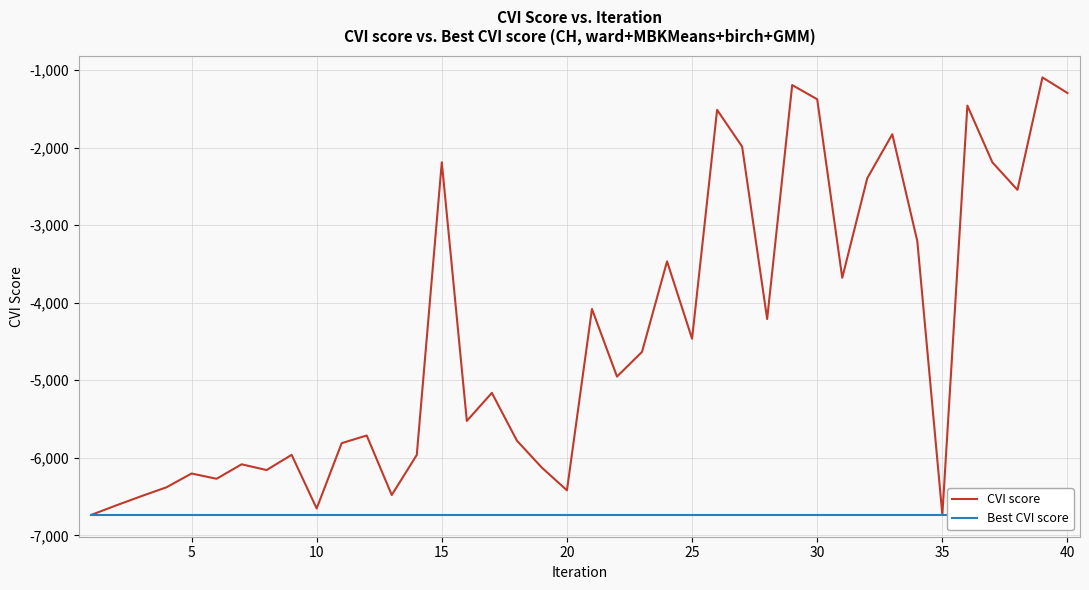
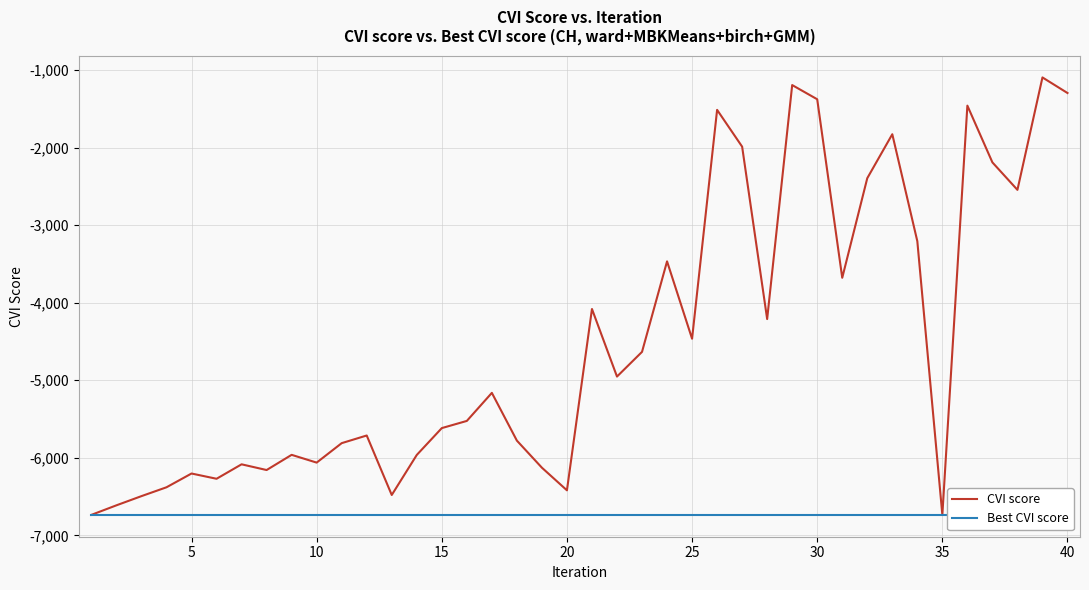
  {
    "CVI score": {
      "5": "-6,200",
-     "10": "-6,700",
-     "15": "-2,200",
+     "10": "-6,100",
+     "15": "-5,600",
      "20": "-6,400",
      "25": "-4,500",
      "30": "-1,400",
      "40": "-1,300"
    },
    "Best CVI score": {
      "5": "-6,700",
      "10": "-6,700",
      "15": "-6,700",
      "20": "-6,700",
      "25": "-6,700",
      "30": "-6,700"
    }
  }
